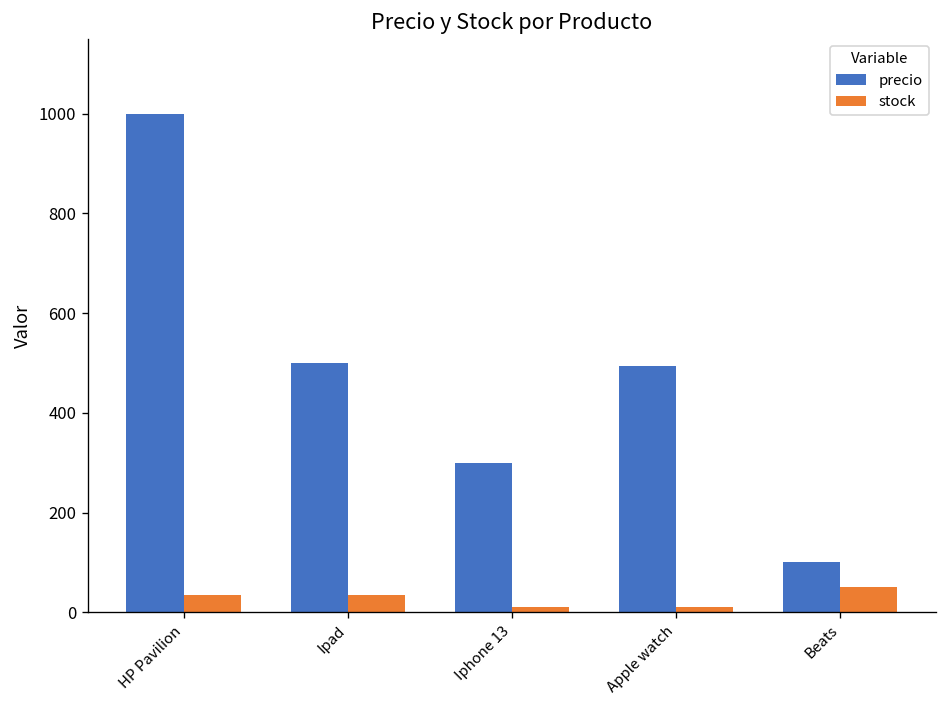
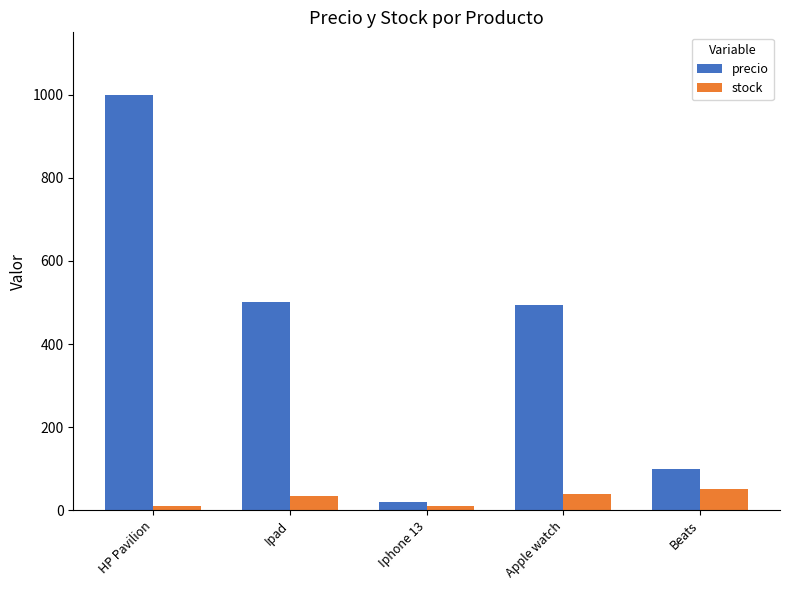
  {
    "precio": {
      "HP Pavilion": 1000,
      "Ipad": 500,
-     "Iphone 13": 300,
+     "Iphone 13": 20,
      "Apple watch": 490,
      "Beats": 100
    },
    "stock": {
-     "HP Pavilion": 30,
+     "HP Pavilion": 10,
      "Ipad": 30,
      "Iphone 13": 10,
-     "Apple watch": 10,
+     "Apple watch": 40,
      "Beats": 50
    }
  }
